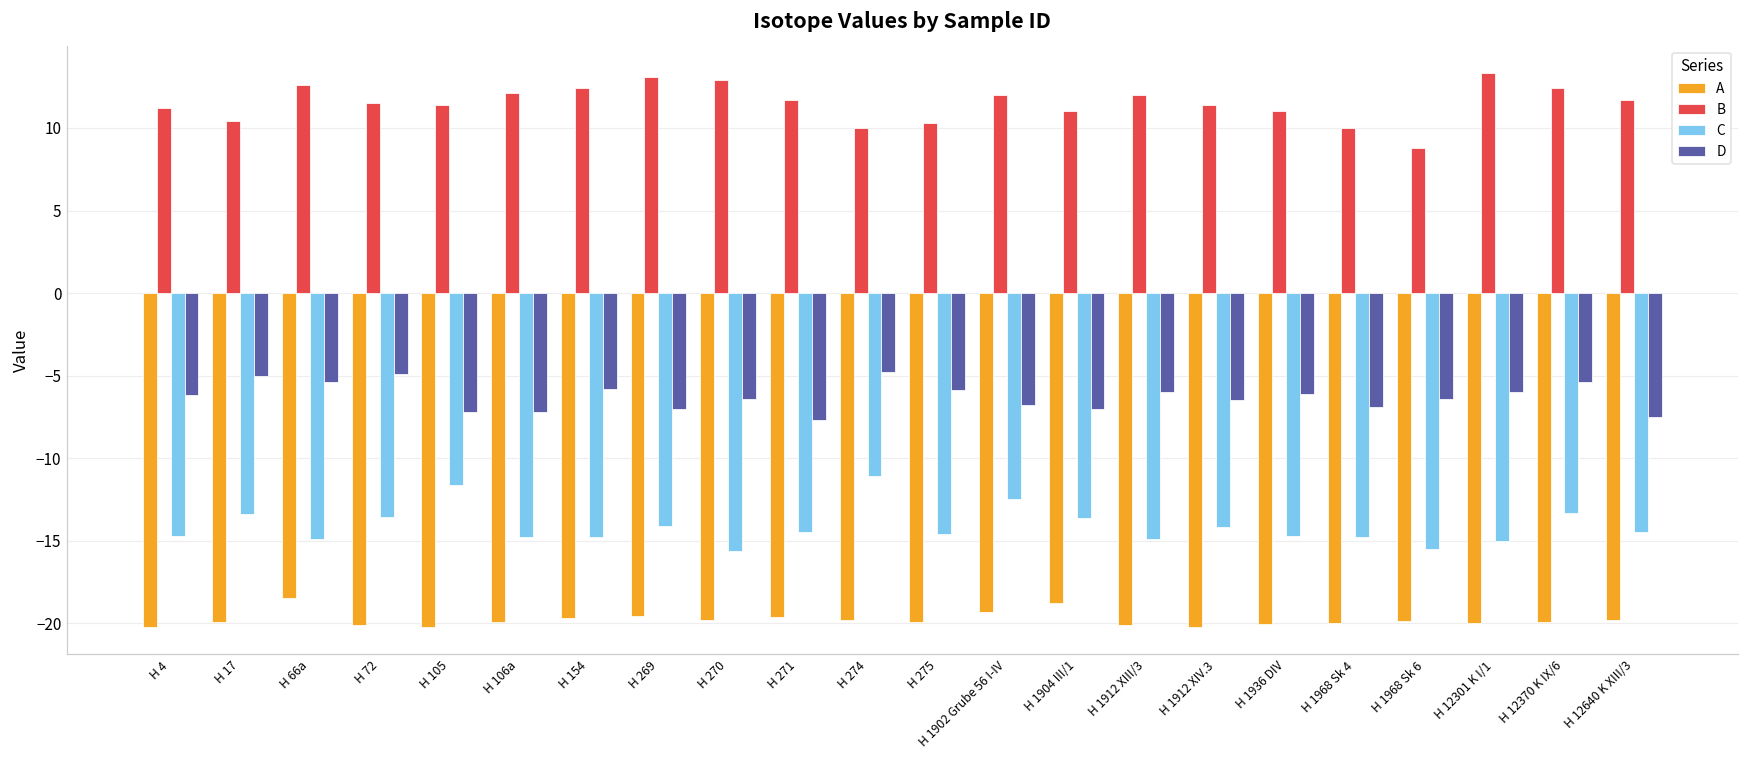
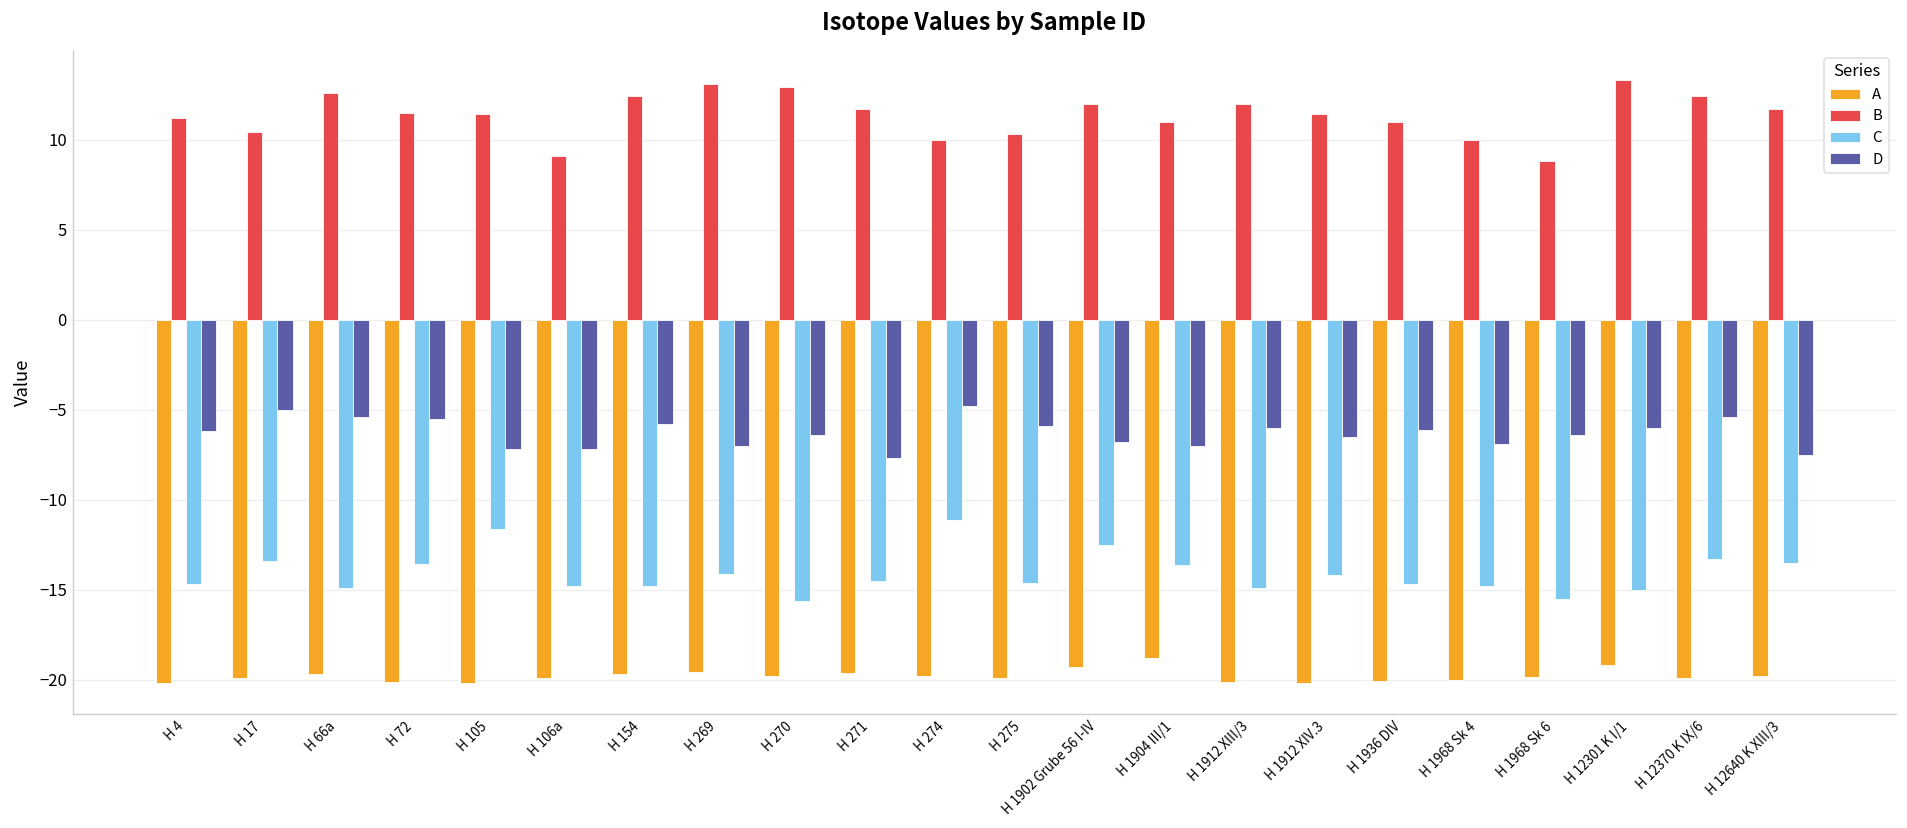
  {
    "A": {
      "H 4": -20.2,
      "H 17": -19.9,
-     "H 66a": -18.5,
+     "H 66a": -19.7,
      "H 72": -20.1,
      "H 105": -20.2,
      "H 106a": -19.9,
      "H 154": -19.7,
      "H 269": -19.6,
      "H 270": -19.8,
      "H 271": -19.6,
      "H 274": -19.8,
      "H 275": -19.9,
      "H 1902 Grube 56 I-IV": -19.3,
      "H 1904 III/1": -18.8,
      "H 1912 XIII/3": -20.1,
      "H 1912 XIV.3": -20.2,
      "H 1936 DIV": -20.0,
      "H 1968 Sk 4": -20.0,
      "H 1968 Sk 6": -19.8,
-     "H 12301 K I/1": -20.0,
+     "H 12301 K I/1": -19.2,
      "H 12370 K IX/6": -19.9,
      "H 12640 K XIII/3": -19.8
    },
    "B": {
      "H 4": 11.2,
      "H 17": 10.4,
      "H 66a": 12.6,
      "H 72": 11.5,
      "H 105": 11.4,
-     "H 106a": 12.1,
+     "H 106a": 9.1,
      "H 154": 12.4,
      "H 269": 13.1,
      "H 270": 12.9,
      "H 271": 11.7,
      "H 274": 10.0,
      "H 275": 10.3,
      "H 1902 Grube 56 I-IV": 12.0,
      "H 1904 III/1": 11.0,
      "H 1912 XIII/3": 12.0,
      "H 1912 XIV.3": 11.4,
      "H 1936 DIV": 11.0,
      "H 1968 Sk 4": 10.0,
      "H 1968 Sk 6": 8.8,
      "H 12301 K I/1": 13.3,
      "H 12370 K IX/6": 12.4,
      "H 12640 K XIII/3": 11.7
    },
    "C": {
      "H 4": -14.7,
      "H 17": -13.4,
      "H 66a": -14.9,
      "H 72": -13.6,
      "H 105": -11.6,
      "H 106a": -14.8,
      "H 154": -14.8,
      "H 269": -14.1,
      "H 270": -15.6,
      "H 271": -14.5,
      "H 274": -11.1,
      "H 275": -14.6,
      "H 1902 Grube 56 I-IV": -12.5,
      "H 1904 III/1": -13.6,
      "H 1912 XIII/3": -14.9,
      "H 1912 XIV.3": -14.2,
      "H 1936 DIV": -14.7,
      "H 1968 Sk 4": -14.8,
      "H 1968 Sk 6": -15.5,
      "H 12301 K I/1": -15.0,
      "H 12370 K IX/6": -13.3,
-     "H 12640 K XIII/3": -14.5
+     "H 12640 K XIII/3": -13.5
    },
    "D": {
      "H 4": -6.2,
      "H 17": -5.0,
      "H 66a": -5.4,
-     "H 72": -4.9,
+     "H 72": -5.5,
      "H 105": -7.2,
      "H 106a": -7.2,
      "H 154": -5.8,
      "H 269": -7.0,
      "H 270": -6.4,
      "H 271": -7.7,
      "H 274": -4.8,
      "H 275": -5.9,
      "H 1902 Grube 56 I-IV": -6.8,
      "H 1904 III/1": -7.0,
      "H 1912 XIII/3": -6.0,
      "H 1912 XIV.3": -6.5,
      "H 1936 DIV": -6.1,
      "H 1968 Sk 4": -6.9,
      "H 1968 Sk 6": -6.4,
      "H 12301 K I/1": -6.0,
      "H 12370 K IX/6": -5.4,
      "H 12640 K XIII/3": -7.5
    }
  }
